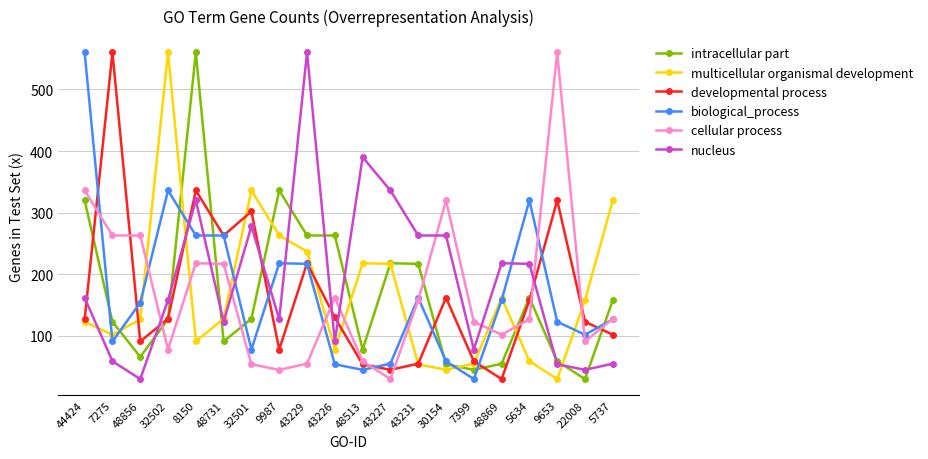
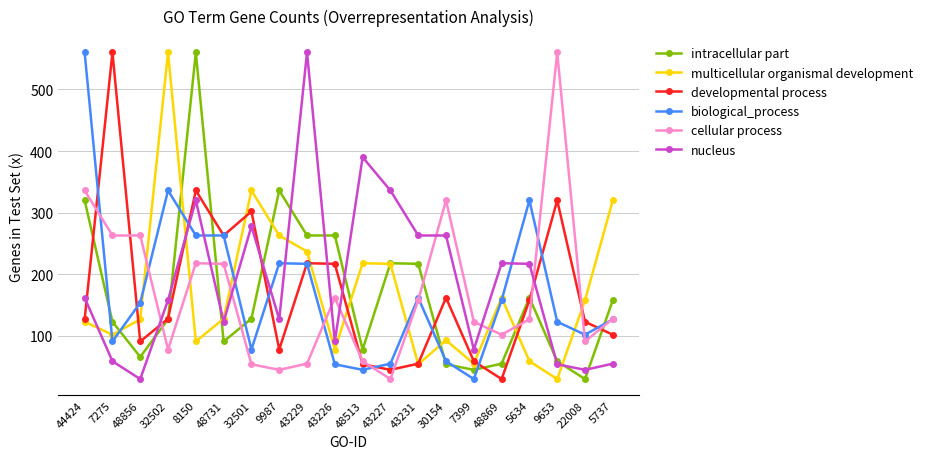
  {
    "intracellular part": {
      "44424": 320,
      "7275": 120,
      "48856": 70,
      "8150": 560,
      "48731": 90,
      "32501": 130,
      "9987": 340,
      "43229": 260,
      "43226": 260,
      "48513": 80,
      "43231": 220,
      "30154": 50,
      "7399": 50,
      "48869": 60,
      "9653": 60,
      "22008": 30,
      "5737": 160
    },
    "multicellular organismal development": {
      "7275": 100,
      "48856": 130,
      "32502": 560,
      "8150": 90,
      "48731": 130,
      "32501": 340,
      "9987": 260,
      "43229": 240,
      "43226": 80,
      "48513": 220,
-     "30154": 50,
+     "30154": 90,
      "5634": 60,
      "9653": 30,
      "22008": 160,
      "5737": 320
    },
    "developmental process": {
      "7275": 560,
      "48856": 90,
      "8150": 340,
      "32501": 300,
      "9987": 80,
-     "43226": 130,
+     "43226": 220,
      "48513": 50,
      "43227": 50,
      "30154": 160,
      "48869": 30,
      "9653": 320,
      "22008": 120,
      "5737": 100
    },
    "biological_process": {
      "44424": 560,
      "7275": 90,
      "48856": 150,
      "32502": 340,
      "8150": 260,
      "32501": 80,
      "9987": 220,
      "43226": 50,
      "48513": 50,
      "43227": 60,
      "30154": 60,
      "7399": 30,
      "5634": 320,
      "9653": 120,
      "22008": 100
    },
    "cellular process": {
      "44424": 340,
      "7275": 260,
      "48856": 260,
      "32502": 80,
      "8150": 220,
      "48731": 220,
      "32501": 50,
      "9987": 50,
      "43229": 60,
      "43226": 160,
      "48513": 60,
      "43227": 30,
      "30154": 320,
      "7399": 120,
      "48869": 100,
      "5634": 130,
      "9653": 560,
      "22008": 90
    },
    "nucleus": {
      "44424": 160,
      "7275": 60,
      "48856": 30,
      "32502": 160,
      "8150": 320,
      "48731": 120,
      "32501": 280,
      "9987": 130,
      "43229": 560,
      "43226": 90,
      "48513": 390,
      "43227": 340,
      "43231": 260,
      "30154": 260,
      "7399": 80,
      "48869": 220,
      "5634": 220,
      "9653": 50,
      "22008": 50,
      "5737": 60
    }
  }
